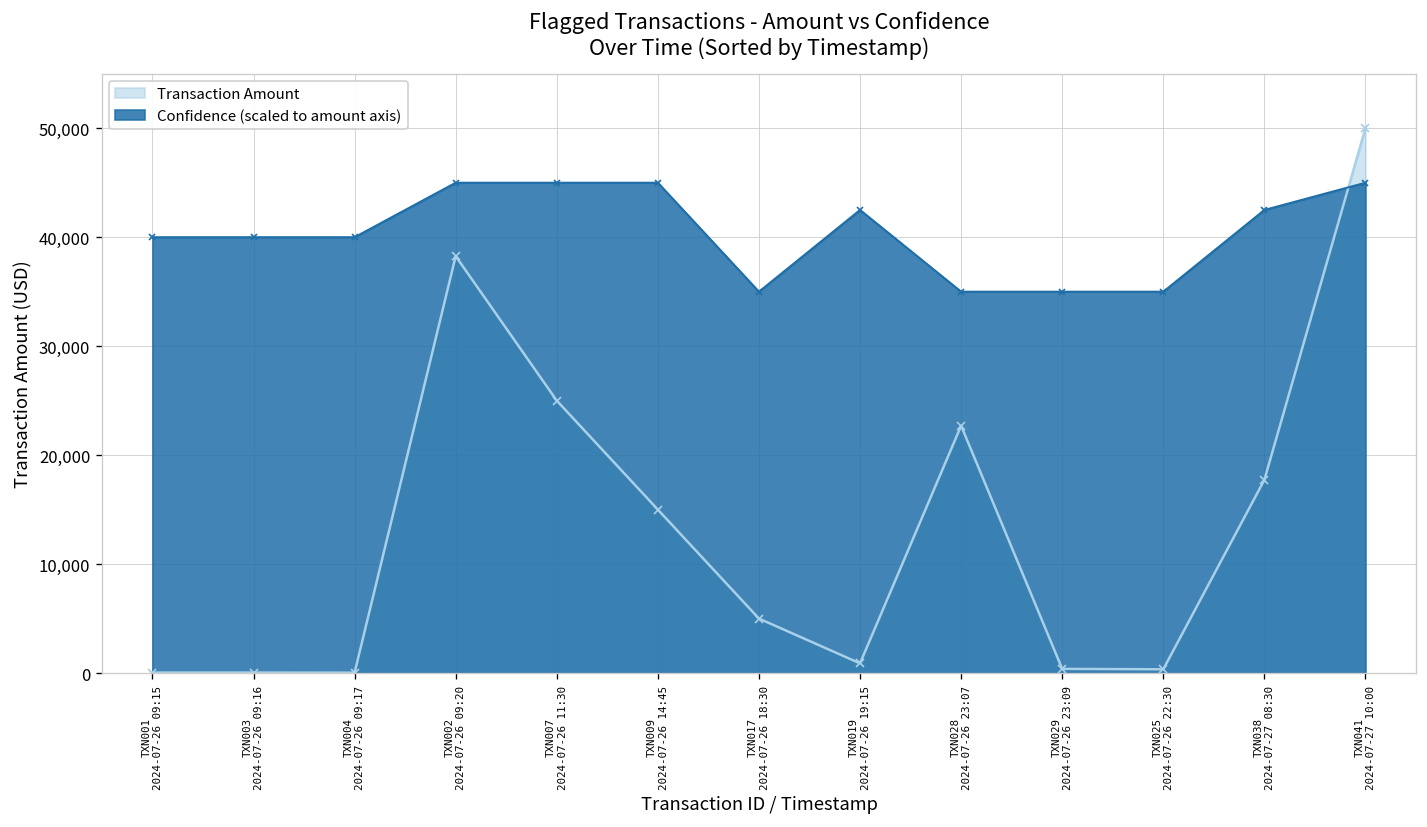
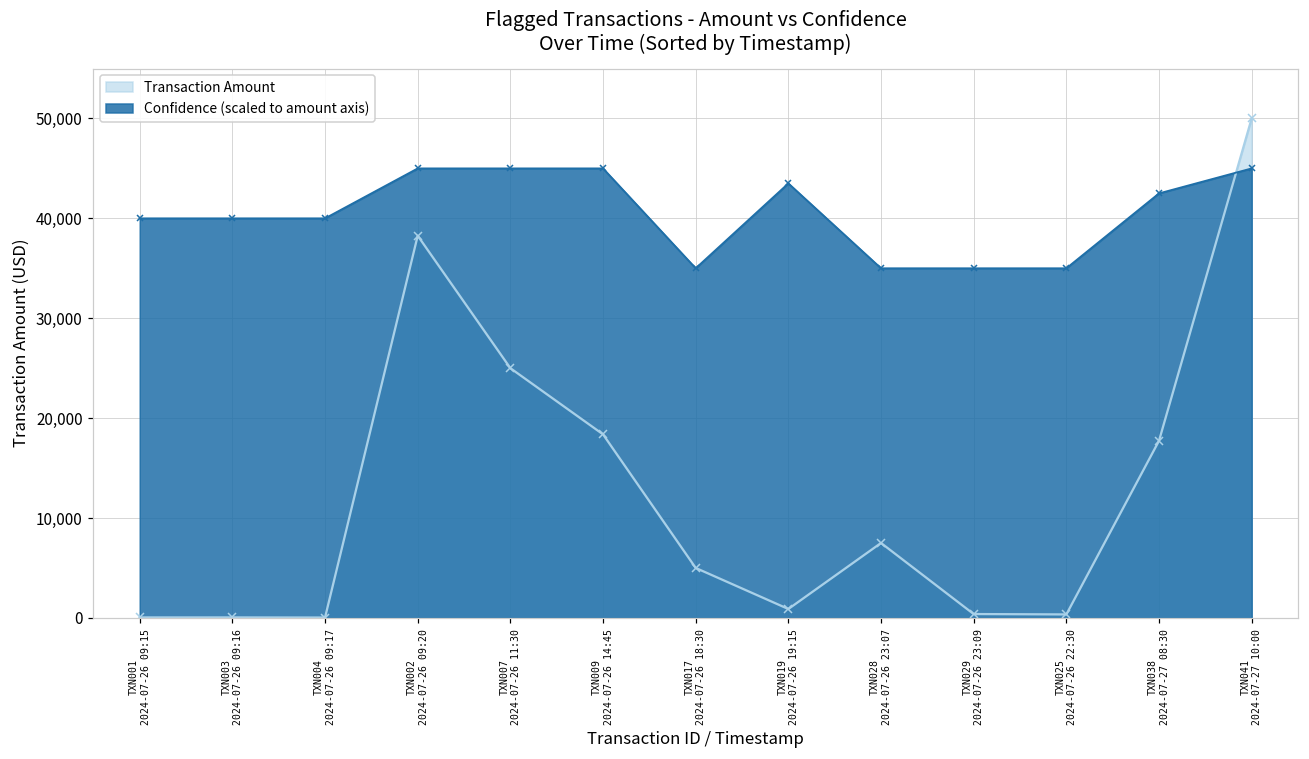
  {
    "Transaction Amount": {
      "TXN001 2024-07-26 09:15": "0",
      "TXN003 2024-07-26 09:16": "0",
      "TXN004 2024-07-26 09:17": "0",
      "TXN002 2024-07-26 09:20": "38,000",
      "TXN007 2024-07-26 11:30": "25,000",
-     "TXN009 2024-07-26 14:45": "15,000",
+     "TXN009 2024-07-26 14:45": "18,000",
      "TXN017 2024-07-26 18:30": "5,000",
      "TXN019 2024-07-26 19:15": "1,000",
-     "TXN028 2024-07-26 23:07": "23,000",
+     "TXN028 2024-07-26 23:07": "8,000",
      "TXN029 2024-07-26 23:09": "0",
      "TXN025 2024-07-26 22:30": "0",
      "TXN038 2024-07-27 08:30": "18,000",
      "TXN041 2024-07-27 10:00": "50,000"
    },
    "Confidence (scaled to amount axis)": {
      "TXN001 2024-07-26 09:15": "40,000",
      "TXN003 2024-07-26 09:16": "40,000",
      "TXN004 2024-07-26 09:17": "40,000",
      "TXN002 2024-07-26 09:20": "45,000",
      "TXN007 2024-07-26 11:30": "45,000",
      "TXN009 2024-07-26 14:45": "45,000",
      "TXN017 2024-07-26 18:30": "35,000",
-     "TXN019 2024-07-26 19:15": "43,000",
+     "TXN019 2024-07-26 19:15": "44,000",
      "TXN028 2024-07-26 23:07": "35,000",
      "TXN029 2024-07-26 23:09": "35,000",
      "TXN025 2024-07-26 22:30": "35,000",
      "TXN038 2024-07-27 08:30": "43,000",
      "TXN041 2024-07-27 10:00": "45,000"
    }
  }
